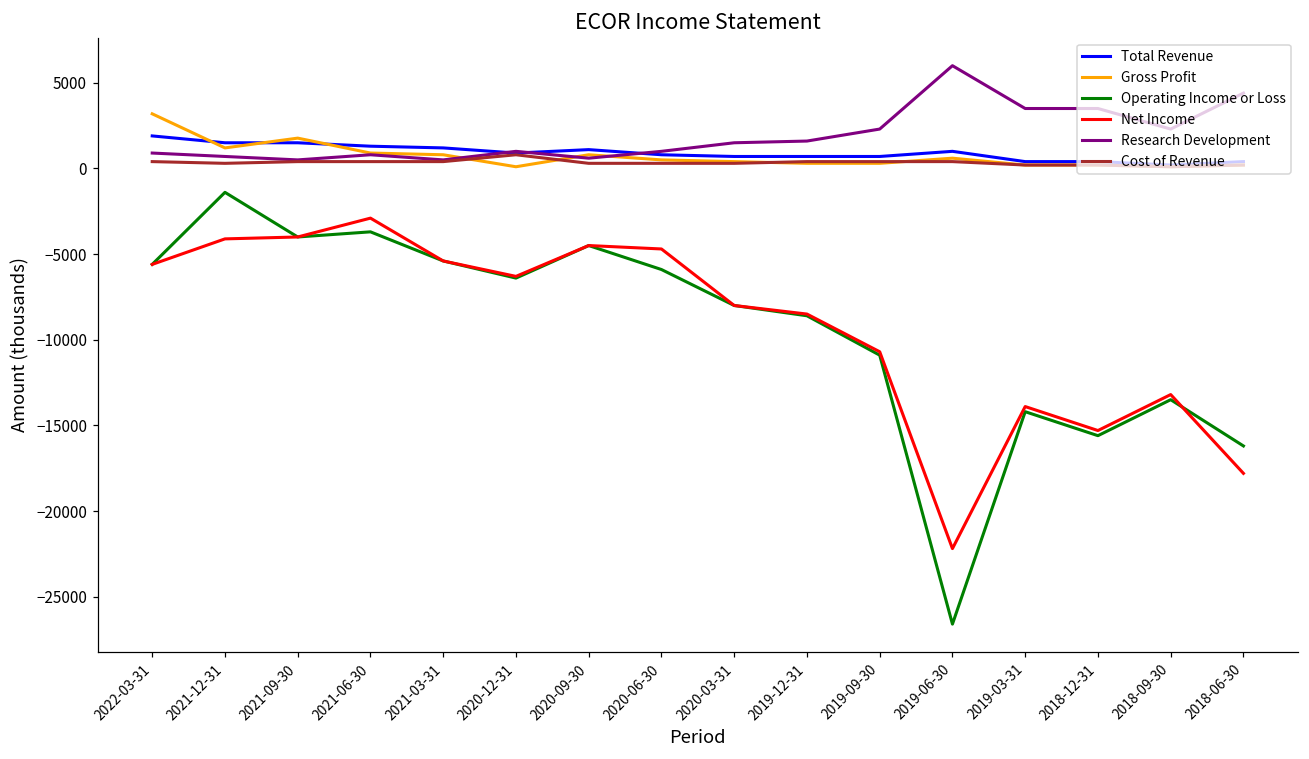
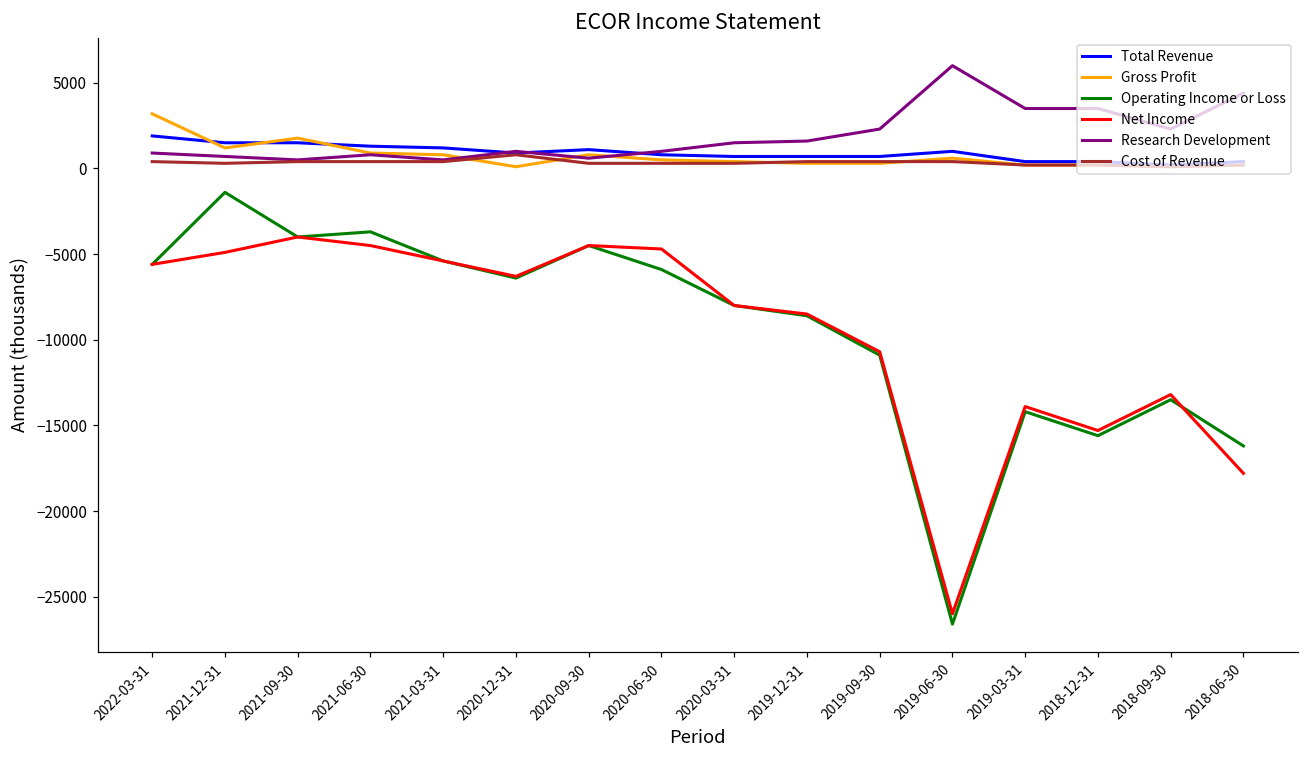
  {
    "Total Revenue": {
      "2022-03-31": 1900,
      "2021-12-31": 1500,
      "2021-09-30": 1500,
      "2021-06-30": 1300,
      "2021-03-31": 1200,
      "2020-09-30": 1100,
      "2020-06-30": 800,
      "2020-03-31": 700,
      "2019-12-31": 700,
      "2019-09-30": 700,
      "2019-06-30": 1000,
      "2019-03-31": 400
    },
    "Gross Profit": {
      "2022-03-31": 3200,
      "2021-12-31": 1200,
      "2021-09-30": 1800,
      "2021-03-31": 800,
      "2020-12-31": 100,
      "2020-09-30": 800,
      "2020-06-30": 500,
      "2019-06-30": 600
    },
    "Operating Income or Loss": {
      "2021-12-31": -1400,
      "2021-06-30": -3700,
      "2020-06-30": -5900,
      "2019-09-30": -10900,
      "2019-06-30": -26600,
      "2019-03-31": -14200,
      "2018-12-31": -15600,
      "2018-09-30": -13500,
      "2018-06-30": -16200
    },
    "Net Income": {
-     "2021-12-31": -4100,
-     "2021-06-30": -2900,
+     "2021-12-31": -4900,
+     "2021-06-30": -4500,
      "2020-06-30": -4700,
      "2019-09-30": -10700,
-     "2019-06-30": -22200,
+     "2019-06-30": -26000,
      "2019-03-31": -13900,
      "2018-12-31": -15300,
      "2018-09-30": -13200,
      "2018-06-30": -17800
    },
    "Research Development": {
      "2022-03-31": 900,
      "2021-12-31": 700,
      "2020-09-30": 600,
      "2020-06-30": 1000,
      "2020-03-31": 1500,
      "2019-12-31": 1600,
      "2019-09-30": 2300,
      "2019-06-30": 6000,
      "2019-03-31": 3500
    },
    "Cost of Revenue": {
      "2022-03-31": 400,
      "2021-12-31": 300,
      "2021-06-30": 400,
      "2020-09-30": 300,
      "2020-06-30": 300,
      "2019-06-30": 400
    }
  }
